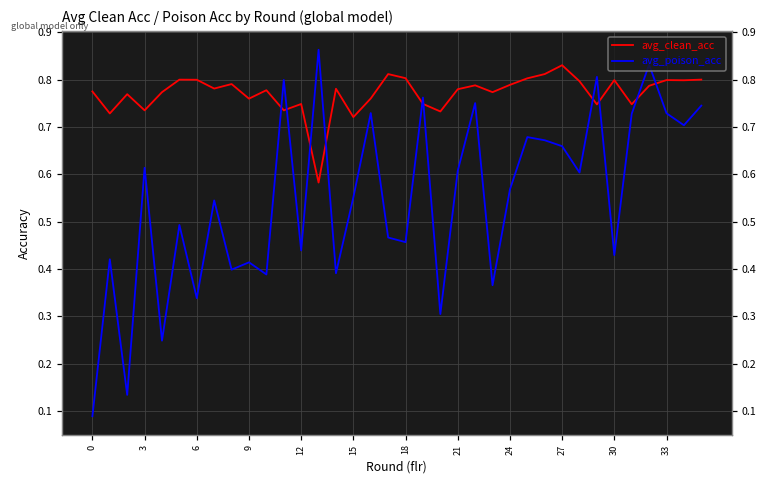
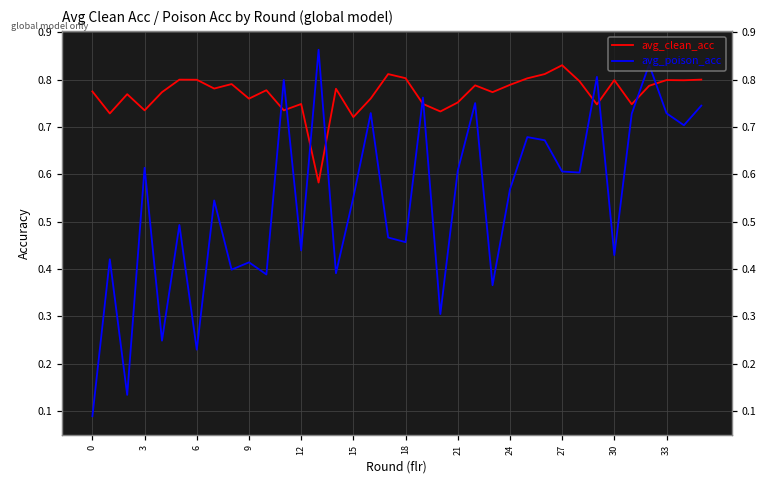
  {
    "avg_clean_acc": {
      "0": 0.78,
      "3": 0.74,
      "6": 0.80,
      "9": 0.76,
      "12": 0.75,
      "15": 0.72,
      "18": 0.80,
-     "21": 0.78,
+     "21": 0.75,
      "24": 0.79,
      "27": 0.83,
      "30": 0.80,
      "33": 0.80
    },
    "avg_poison_acc": {
      "0": 0.09,
      "3": 0.61,
-     "6": 0.34,
+     "6": 0.23,
      "9": 0.41,
      "12": 0.44,
      "15": 0.55,
      "18": 0.46,
      "21": 0.61,
      "24": 0.57,
-     "27": 0.66,
+     "27": 0.61,
      "30": 0.43,
      "33": 0.73
    }
  }
